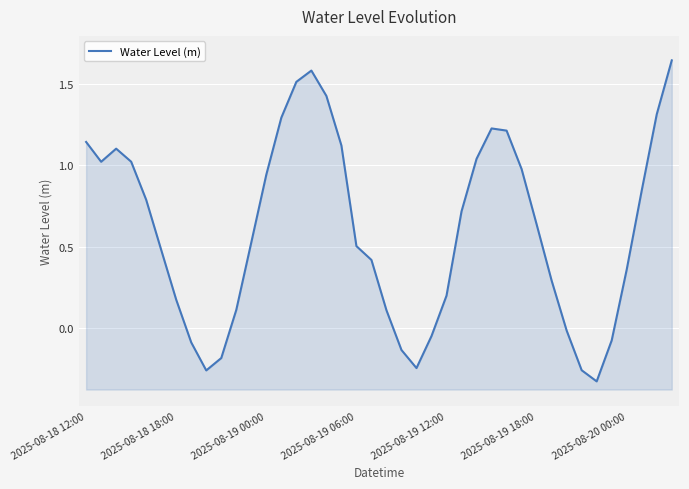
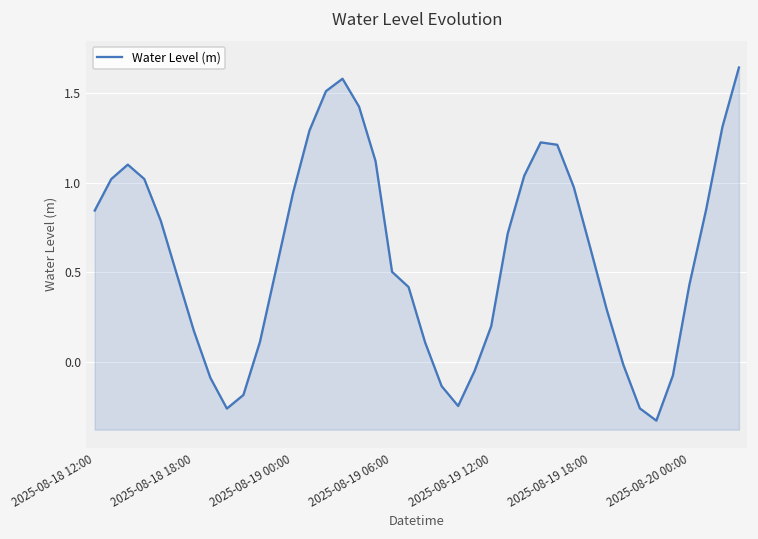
  {
-   "2025-08-18 12:00": 1.14,
+   "2025-08-18 12:00": 0.84,
    "2025-08-18 18:00": 0.17,
    "2025-08-19 00:00": 0.94,
    "2025-08-19 06:00": 0.50,
    "2025-08-19 12:00": 0.20,
    "2025-08-19 18:00": 0.64,
-   "2025-08-20 00:00": 0.36
+   "2025-08-20 00:00": 0.43
  }
